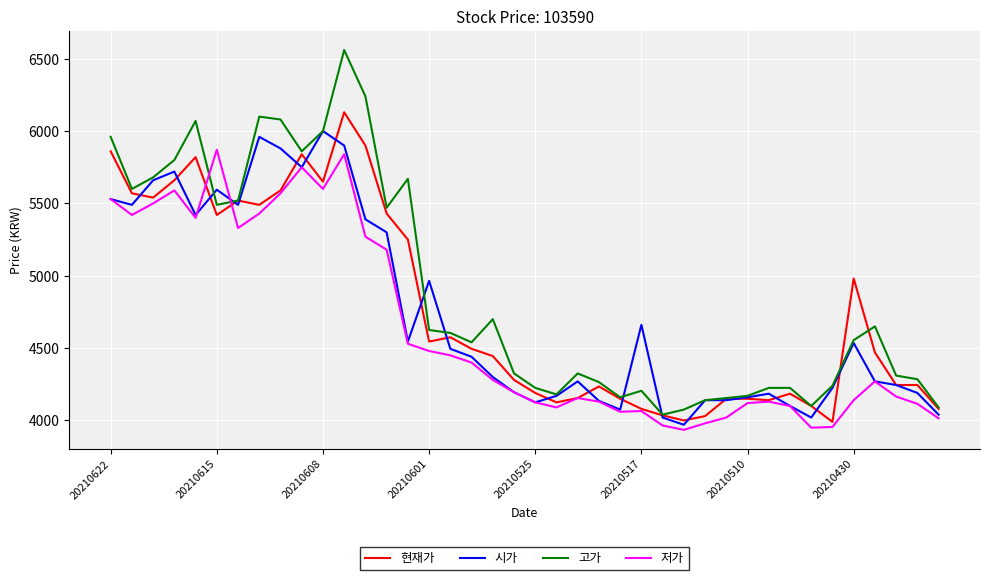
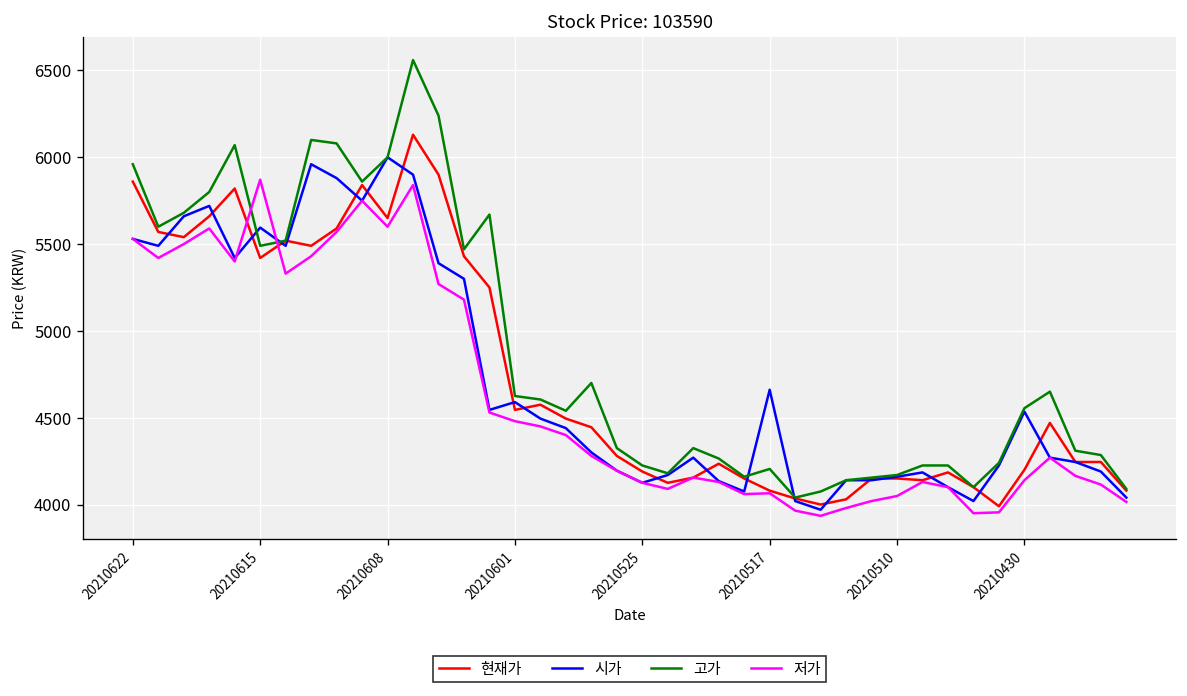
  {
    "현재가": {
      "20210622": 5860,
      "20210615": 5420,
      "20210608": 5650,
      "20210601": 4550,
      "20210525": 4190,
-     "20210430": 4980
+     "20210430": 4200
    },
    "시가": {
      "20210615": 5600,
-     "20210601": 4970,
+     "20210601": 4590,
      "20210517": 4660,
      "20210430": 4540
    },
    "고가": {
      "20210622": 5960,
      "20210615": 5490,
      "20210601": 4630,
      "20210525": 4230,
      "20210517": 4210,
      "20210430": 4560
    },
    "저가": {
      "20210615": 5870,
      "20210608": 5600,
      "20210601": 4480,
-     "20210510": 4120,
+     "20210510": 4050,
      "20210430": 4140
    }
  }
